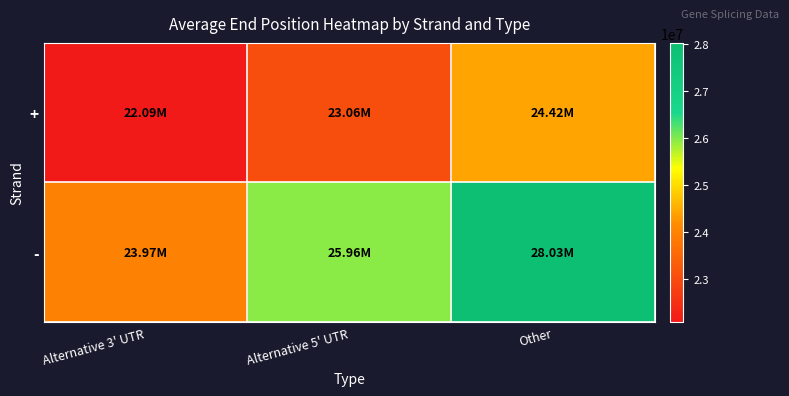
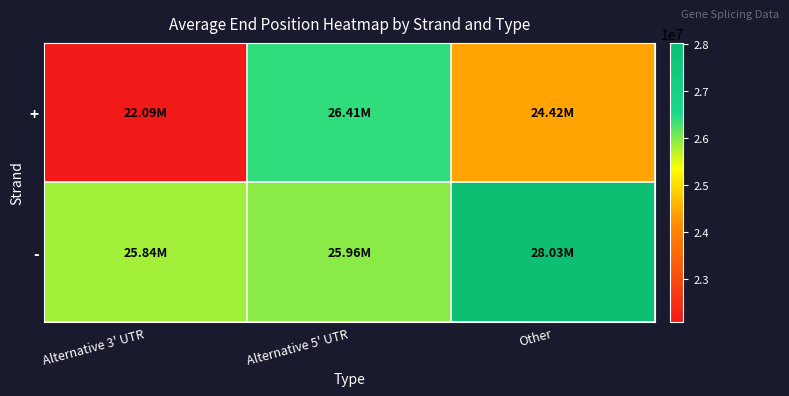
  {
    "+": {
      "Alternative 3' UTR": "22.09M",
-     "Alternative 5' UTR": "23.06M",
+     "Alternative 5' UTR": "26.41M",
      "Other": "24.42M"
    },
    "-": {
-     "Alternative 3' UTR": "23.97M",
+     "Alternative 3' UTR": "25.84M",
      "Alternative 5' UTR": "25.96M",
      "Other": "28.03M"
    }
  }
